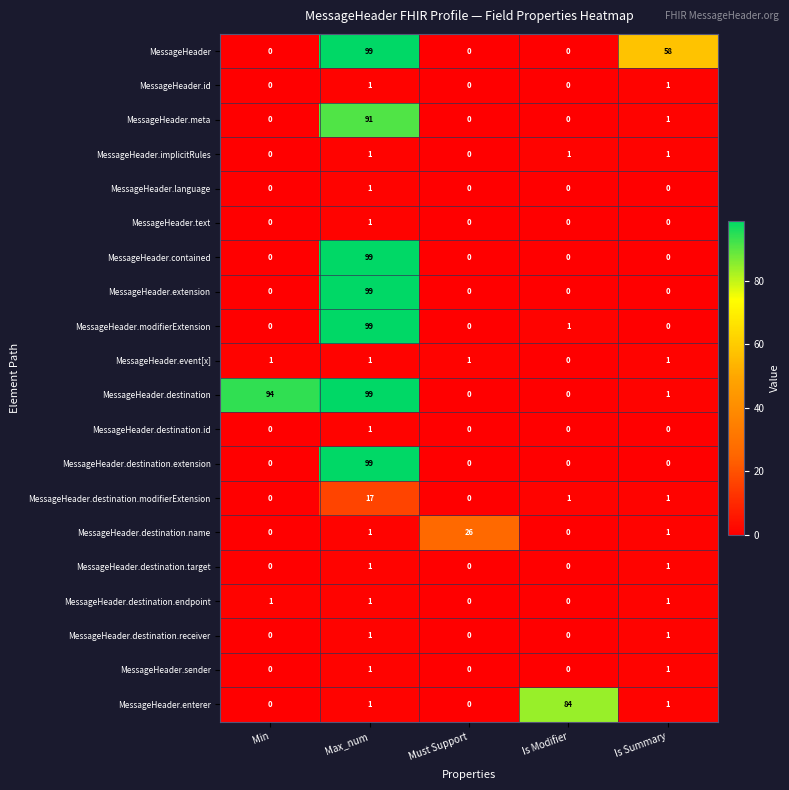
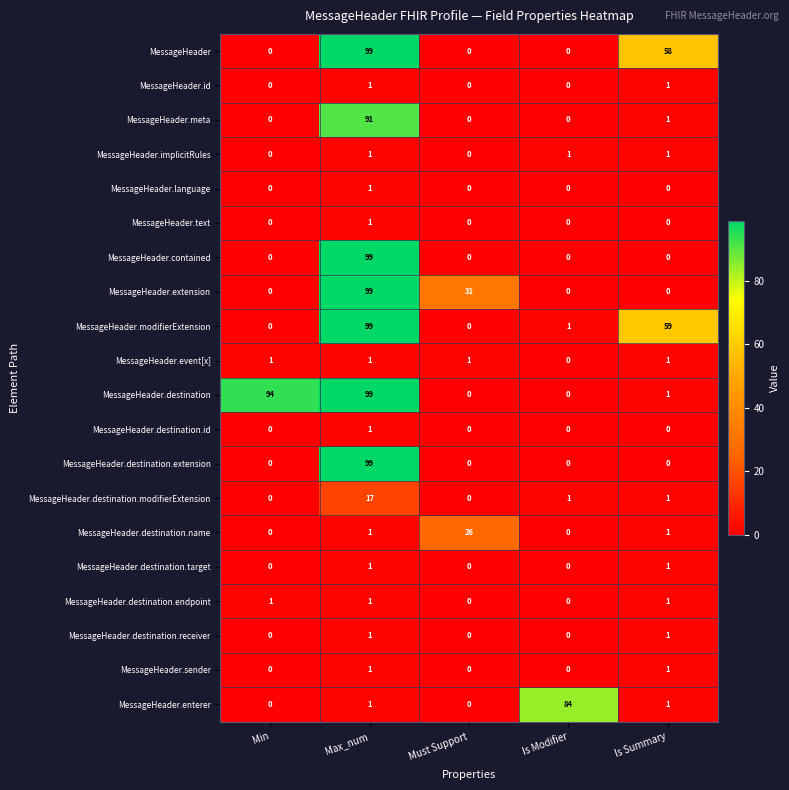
  {
    "MessageHeader": {
      "Min": 0,
      "Max_num": 99,
      "Must Support": 0,
      "Is Modifier": 0,
      "Is Summary": 58
    },
    "MessageHeader.id": {
      "Min": 0,
      "Max_num": 1,
      "Must Support": 0,
      "Is Modifier": 0,
      "Is Summary": 1
    },
    "MessageHeader.meta": {
      "Min": 0,
      "Max_num": 91,
      "Must Support": 0,
      "Is Modifier": 0,
      "Is Summary": 1
    },
    "MessageHeader.implicitRules": {
      "Min": 0,
      "Max_num": 1,
      "Must Support": 0,
      "Is Modifier": 1,
      "Is Summary": 1
    },
    "MessageHeader.language": {
      "Min": 0,
      "Max_num": 1,
      "Must Support": 0,
      "Is Modifier": 0,
      "Is Summary": 0
    },
    "MessageHeader.text": {
      "Min": 0,
      "Max_num": 1,
      "Must Support": 0,
      "Is Modifier": 0,
      "Is Summary": 0
    },
    "MessageHeader.contained": {
      "Min": 0,
      "Max_num": 99,
      "Must Support": 0,
      "Is Modifier": 0,
      "Is Summary": 0
    },
    "MessageHeader.extension": {
      "Min": 0,
      "Max_num": 99,
-     "Must Support": 0,
+     "Must Support": 31,
      "Is Modifier": 0,
      "Is Summary": 0
    },
    "MessageHeader.modifierExtension": {
      "Min": 0,
      "Max_num": 99,
      "Must Support": 0,
      "Is Modifier": 1,
-     "Is Summary": 0
+     "Is Summary": 59
    },
    "MessageHeader.event[x]": {
      "Min": 1,
      "Max_num": 1,
      "Must Support": 1,
      "Is Modifier": 0,
      "Is Summary": 1
    },
    "MessageHeader.destination": {
      "Min": 94,
      "Max_num": 99,
      "Must Support": 0,
      "Is Modifier": 0,
      "Is Summary": 1
    },
    "MessageHeader.destination.id": {
      "Min": 0,
      "Max_num": 1,
      "Must Support": 0,
      "Is Modifier": 0,
      "Is Summary": 0
    },
    "MessageHeader.destination.extension": {
      "Min": 0,
      "Max_num": 99,
      "Must Support": 0,
      "Is Modifier": 0,
      "Is Summary": 0
    },
    "MessageHeader.destination.modifierExtension": {
      "Min": 0,
      "Max_num": 17,
      "Must Support": 0,
      "Is Modifier": 1,
      "Is Summary": 1
    },
    "MessageHeader.destination.name": {
      "Min": 0,
      "Max_num": 1,
      "Must Support": 26,
      "Is Modifier": 0,
      "Is Summary": 1
    },
    "MessageHeader.destination.target": {
      "Min": 0,
      "Max_num": 1,
      "Must Support": 0,
      "Is Modifier": 0,
      "Is Summary": 1
    },
    "MessageHeader.destination.endpoint": {
      "Min": 1,
      "Max_num": 1,
      "Must Support": 0,
      "Is Modifier": 0,
      "Is Summary": 1
    },
    "MessageHeader.destination.receiver": {
      "Min": 0,
      "Max_num": 1,
      "Must Support": 0,
      "Is Modifier": 0,
      "Is Summary": 1
    },
    "MessageHeader.sender": {
      "Min": 0,
      "Max_num": 1,
      "Must Support": 0,
      "Is Modifier": 0,
      "Is Summary": 1
    },
    "MessageHeader.enterer": {
      "Min": 0,
      "Max_num": 1,
      "Must Support": 0,
      "Is Modifier": 84,
      "Is Summary": 1
    }
  }
